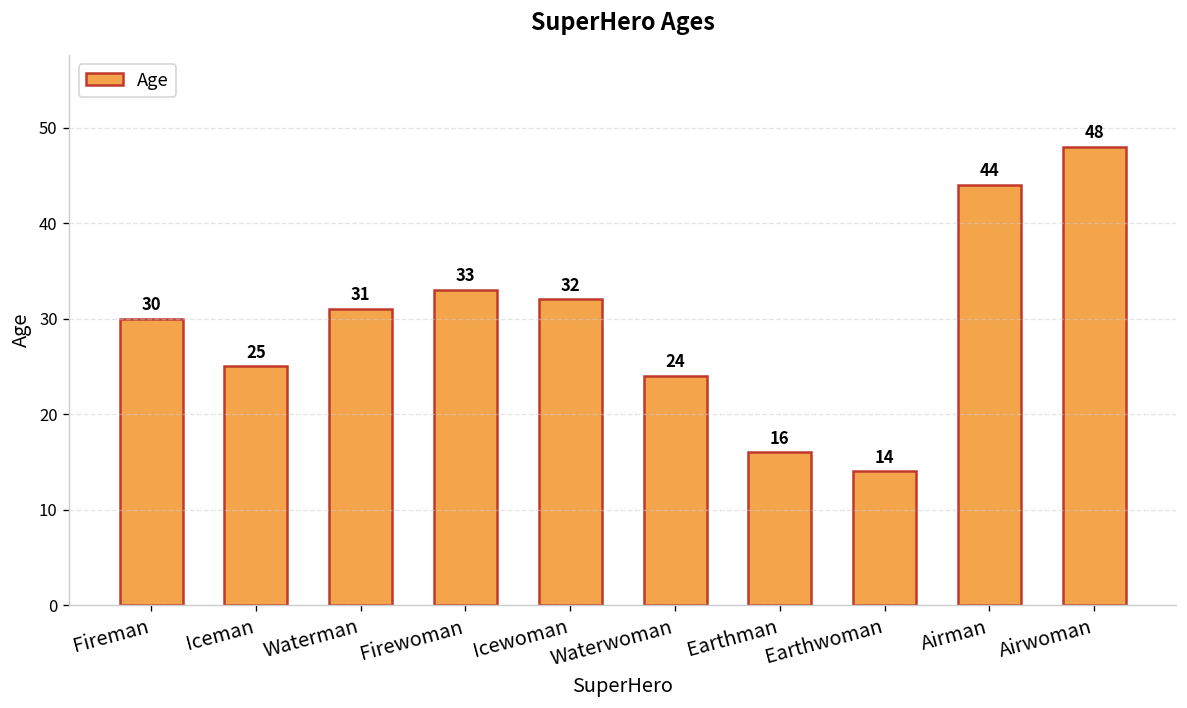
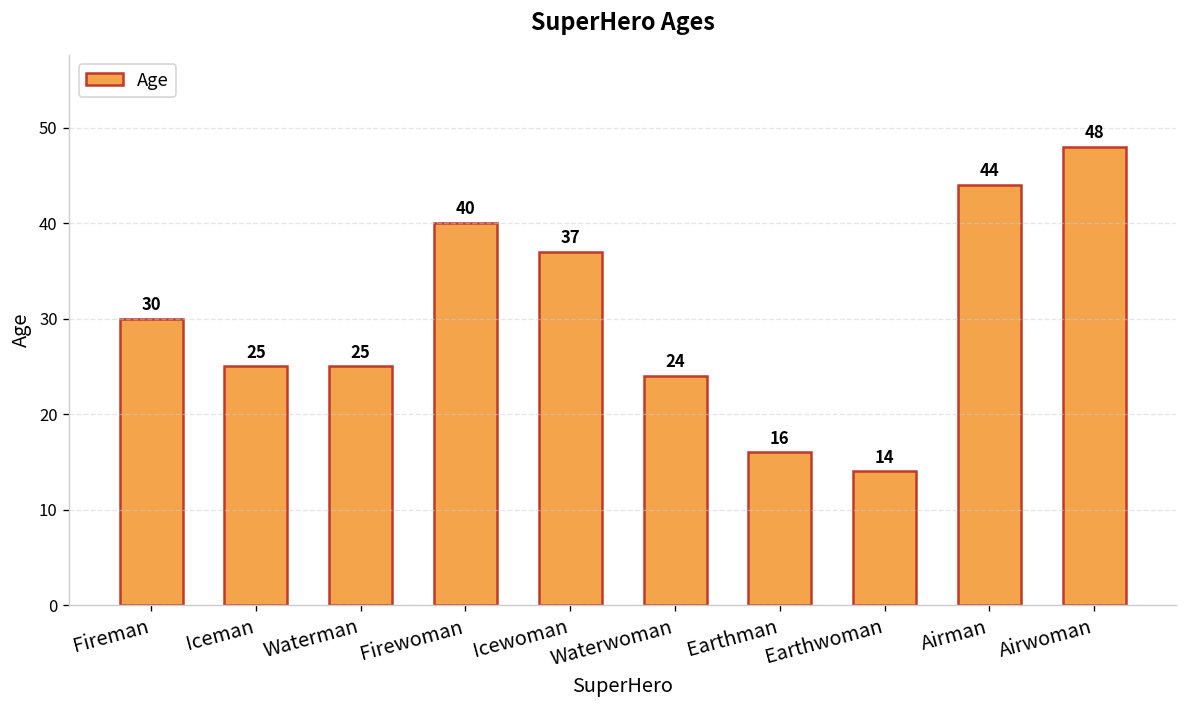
  {
    "Fireman": 30,
    "Iceman": 25,
-   "Waterman": 31,
-   "Firewoman": 33,
-   "Icewoman": 32,
+   "Waterman": 25,
+   "Firewoman": 40,
+   "Icewoman": 37,
    "Waterwoman": 24,
    "Earthman": 16,
    "Earthwoman": 14,
    "Airman": 44,
    "Airwoman": 48
  }
